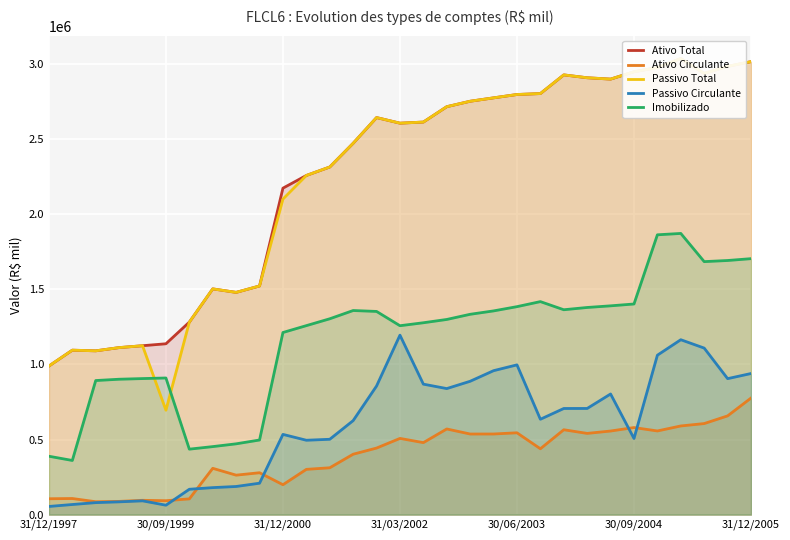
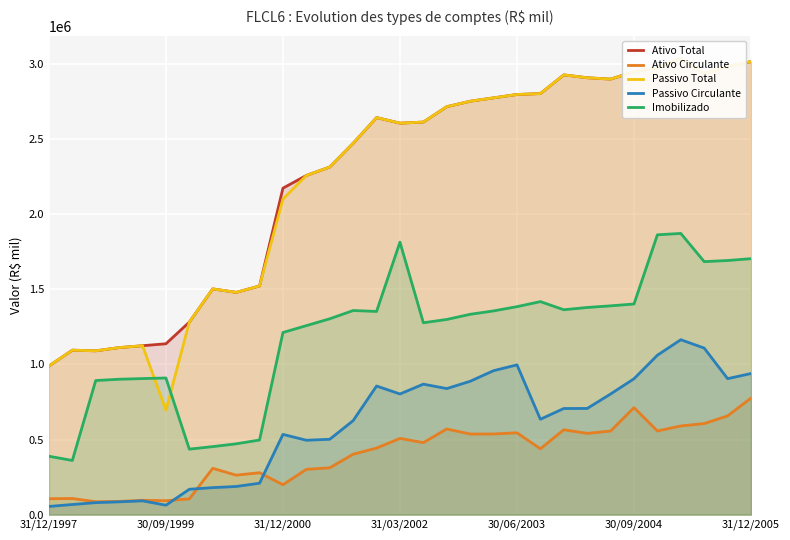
  {
    "Ativo Total": {
      "30/09/1999": 1140000,
      "31/12/2000": 2170000
    },
    "Ativo Circulante": {
      "31/12/1997": 110000,
      "30/09/1999": 90000,
      "31/12/2000": 200000,
      "31/03/2002": 510000,
      "30/06/2003": 550000,
-     "30/09/2004": 580000,
+     "30/09/2004": 710000,
      "31/12/2005": 780000
    },
    "Passivo Total": {
      "30/09/1999": 700000,
      "31/12/2000": 2100000
    },
    "Passivo Circulante": {
      "31/12/1997": 50000,
      "30/09/1999": 60000,
      "31/12/2000": 530000,
-     "31/03/2002": 1200000,
+     "31/03/2002": 800000,
      "30/06/2003": 1000000,
-     "30/09/2004": 510000,
+     "30/09/2004": 900000,
      "31/12/2005": 940000
    },
    "Imobilizado": {
      "31/12/1997": 390000,
      "30/09/1999": 910000,
      "31/12/2000": 1210000,
-     "31/03/2002": 1260000,
+     "31/03/2002": 1810000,
      "30/06/2003": 1380000,
      "30/09/2004": 1400000,
      "31/12/2005": 1700000
    }
  }
